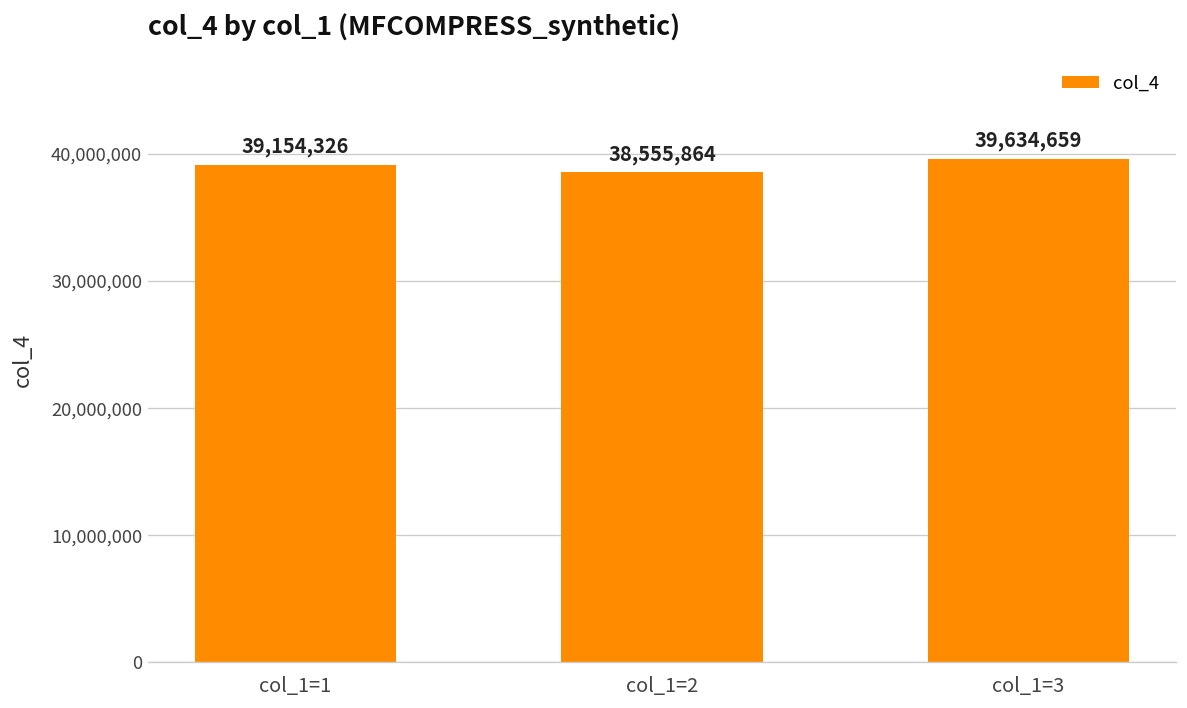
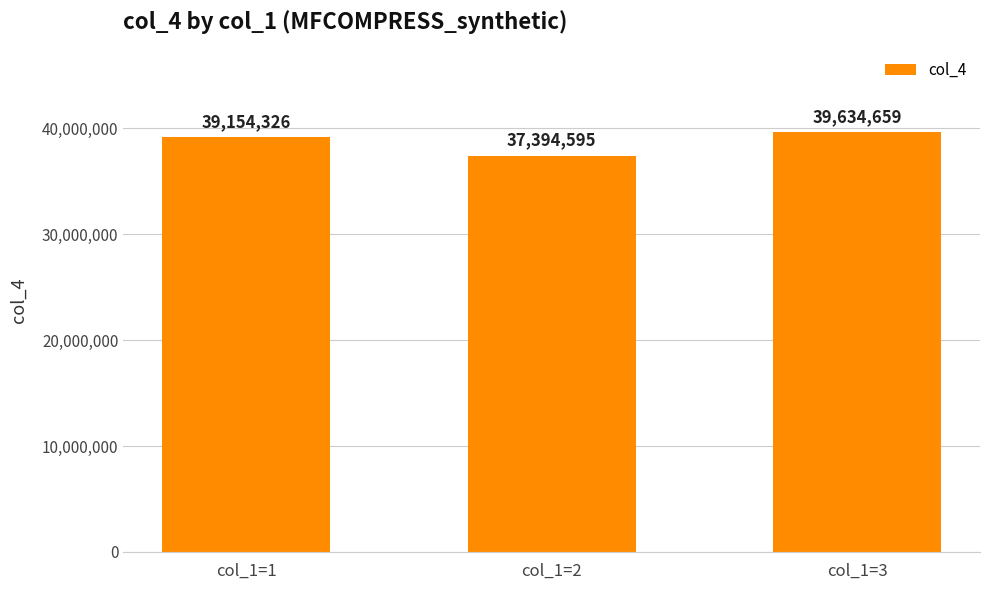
  {
    "col_1=1": "39,154,326",
-   "col_1=2": "38,555,864",
+   "col_1=2": "37,394,595",
    "col_1=3": "39,634,659"
  }
